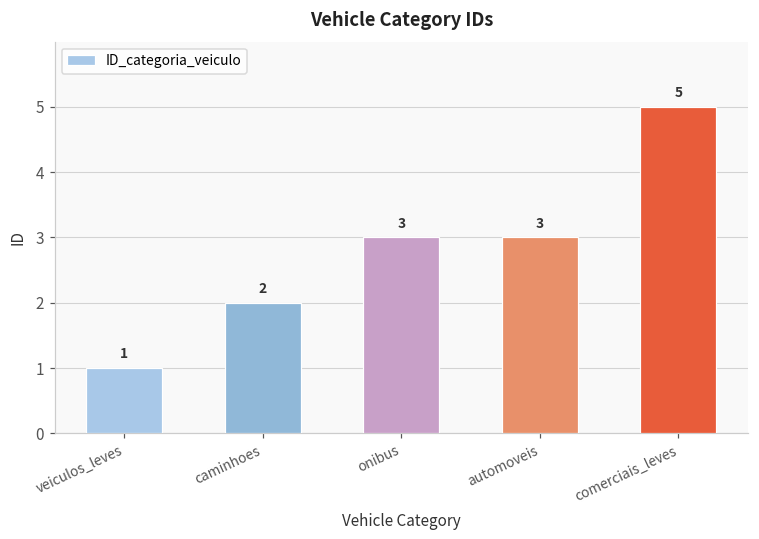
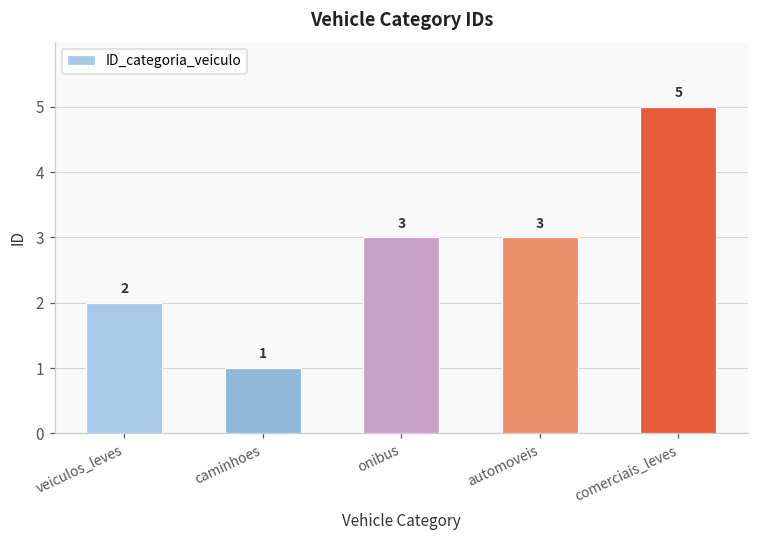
  {
-   "veiculos_leves": 1,
-   "caminhoes": 2,
+   "veiculos_leves": 2,
+   "caminhoes": 1,
    "onibus": 3,
    "automoveis": 3,
    "comerciais_leves": 5
  }
